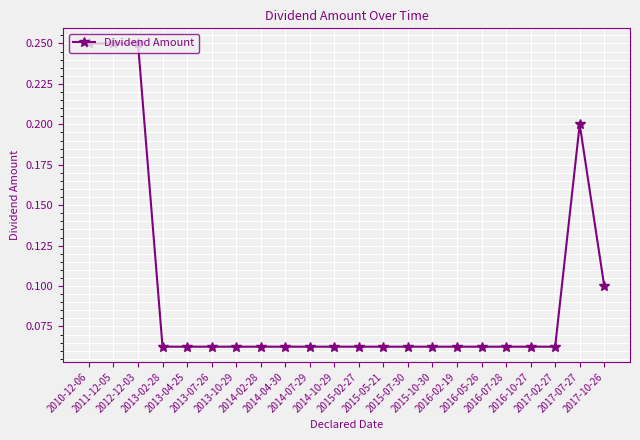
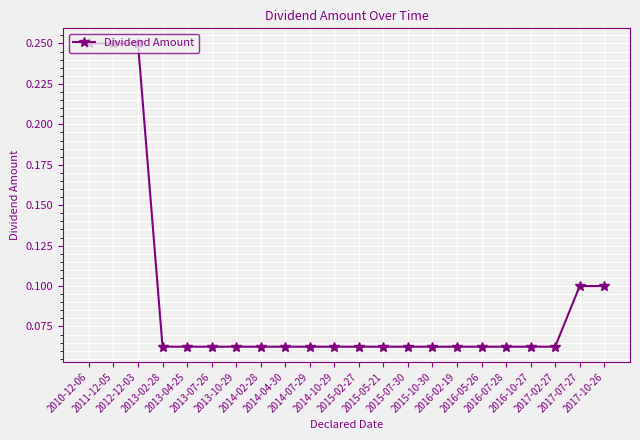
  {
    "2013-02-28": 0.063,
    "2013-04-25": 0.063,
    "2013-07-26": 0.063,
    "2013-10-29": 0.063,
    "2014-02-28": 0.063,
    "2014-04-30": 0.063,
    "2014-07-29": 0.063,
    "2014-10-29": 0.063,
    "2015-02-27": 0.063,
    "2015-05-21": 0.063,
    "2015-07-30": 0.063,
    "2015-10-30": 0.063,
    "2016-02-19": 0.063,
    "2016-05-26": 0.063,
    "2016-07-28": 0.063,
    "2016-10-27": 0.063,
    "2017-02-27": 0.063,
-   "2017-07-27": 0.2,
+   "2017-07-27": 0.1,
    "2017-10-26": 0.1
  }
